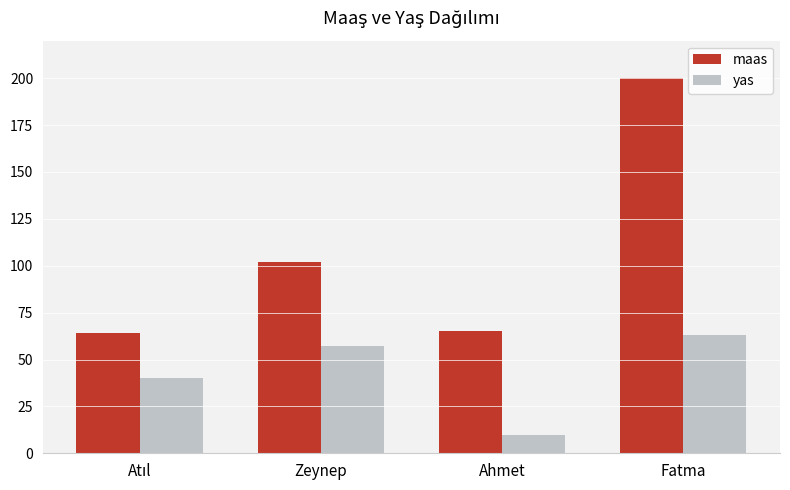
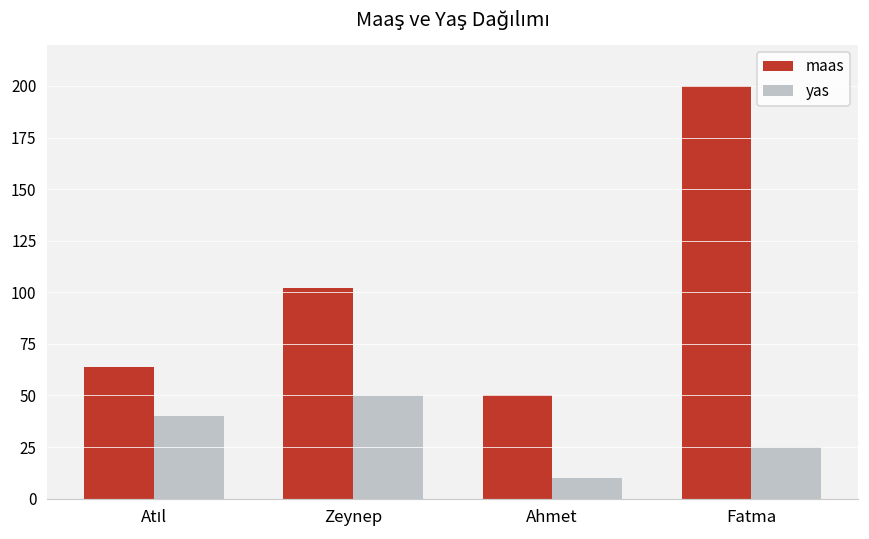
  {
    "maas": {
      "Atıl": 64,
      "Zeynep": 102,
-     "Ahmet": 65,
+     "Ahmet": 50,
      "Fatma": 200
    },
    "yas": {
      "Atıl": 40,
-     "Zeynep": 57,
+     "Zeynep": 50,
      "Ahmet": 10,
-     "Fatma": 63
+     "Fatma": 25
    }
  }
